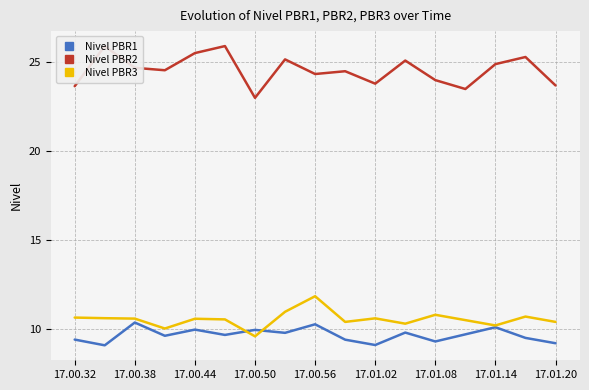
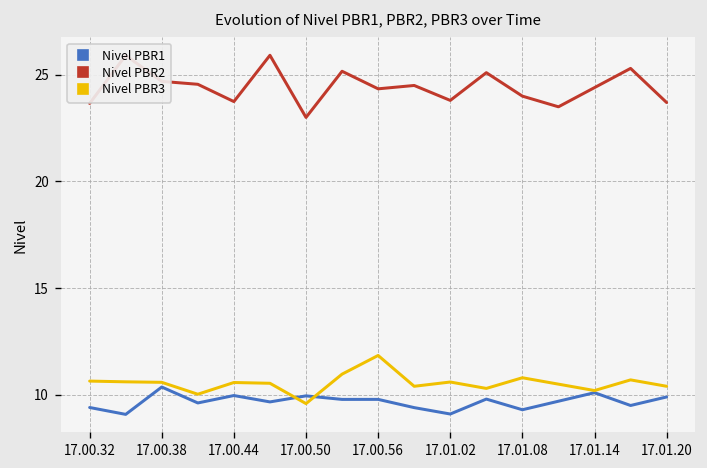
  {
    "Nivel PBR1": {
      "17.00.32": 9.4,
      "17.00.38": 10.4,
      "17.00.44": 10.0,
      "17.00.50": 10.0,
-     "17.00.56": 10.3,
+     "17.00.56": 9.8,
      "17.01.02": 9.1,
      "17.01.08": 9.3,
-     "17.01.20": 9.2
+     "17.01.20": 9.9
    },
    "Nivel PBR2": {
      "17.00.32": 23.7,
-     "17.00.44": 25.5,
+     "17.00.44": 23.7,
      "17.00.50": 23.0,
      "17.00.56": 24.3,
      "17.01.02": 23.8,
      "17.01.08": 24.0,
-     "17.01.14": 24.9,
+     "17.01.14": 24.4,
      "17.01.20": 23.7
    },
    "Nivel PBR3": {
      "17.00.32": 10.6,
      "17.00.38": 10.6,
      "17.00.44": 10.6,
      "17.00.50": 9.6,
      "17.00.56": 11.8,
      "17.01.02": 10.6,
      "17.01.08": 10.8,
      "17.01.20": 10.4
    }
  }
